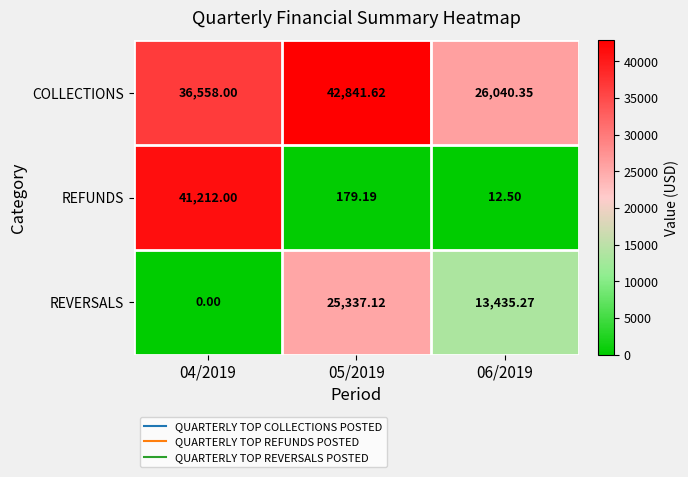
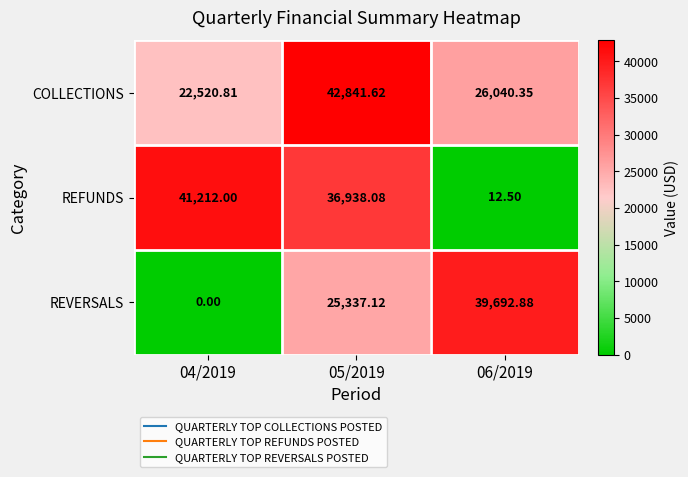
  {
    "COLLECTIONS": {
-     "04/2019": "36,558.00",
+     "04/2019": "22,520.81",
      "05/2019": "42,841.62",
      "06/2019": "26,040.35"
    },
    "REFUNDS": {
      "04/2019": "41,212.00",
-     "05/2019": "179.19",
+     "05/2019": "36,938.08",
      "06/2019": "12.50"
    },
    "REVERSALS": {
      "04/2019": "0.00",
      "05/2019": "25,337.12",
-     "06/2019": "13,435.27"
+     "06/2019": "39,692.88"
    }
  }
